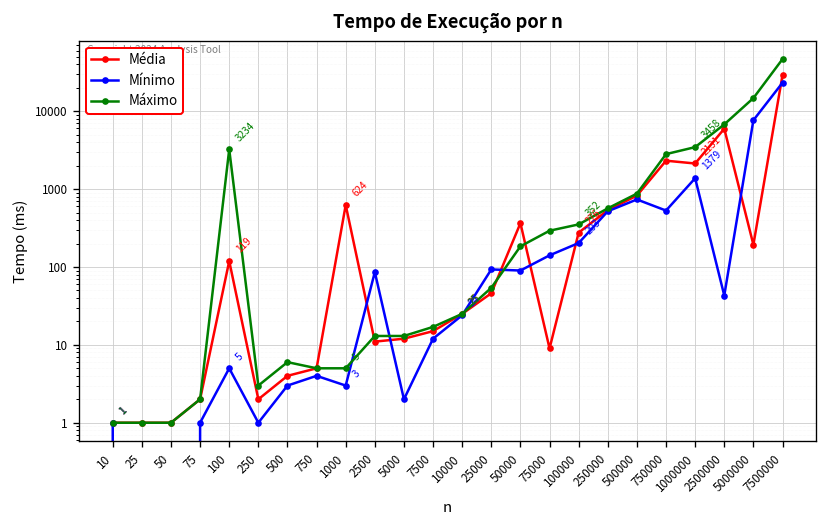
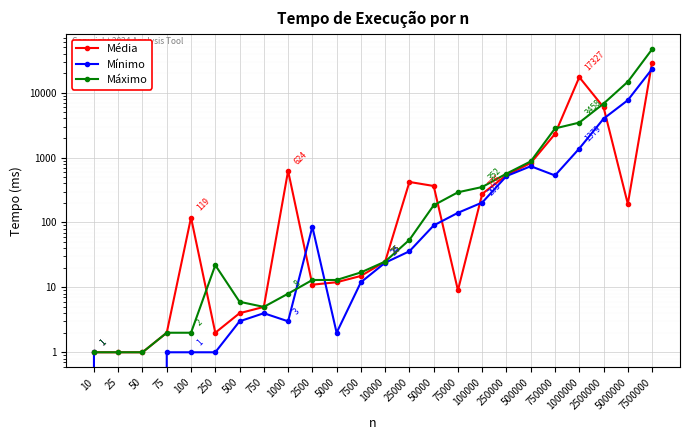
  {
    "Média": {
      "100": 119,
      "1000": 624,
-     "25000": 50,
-     "1000000": 2131
+     "25000": 400,
+     "1000000": 17327
    },
    "Mínimo": {
-     "100": 5,
+     "100": 1,
      "1000": 3,
-     "25000": 90,
-     "2500000": 40
+     "25000": 40,
+     "2500000": 4000
    },
    "Máximo": {
-     "100": 3234,
-     "250": 3,
-     "1000": 5
+     "100": 2,
+     "250": 22,
+     "1000": 8
    }
  }
